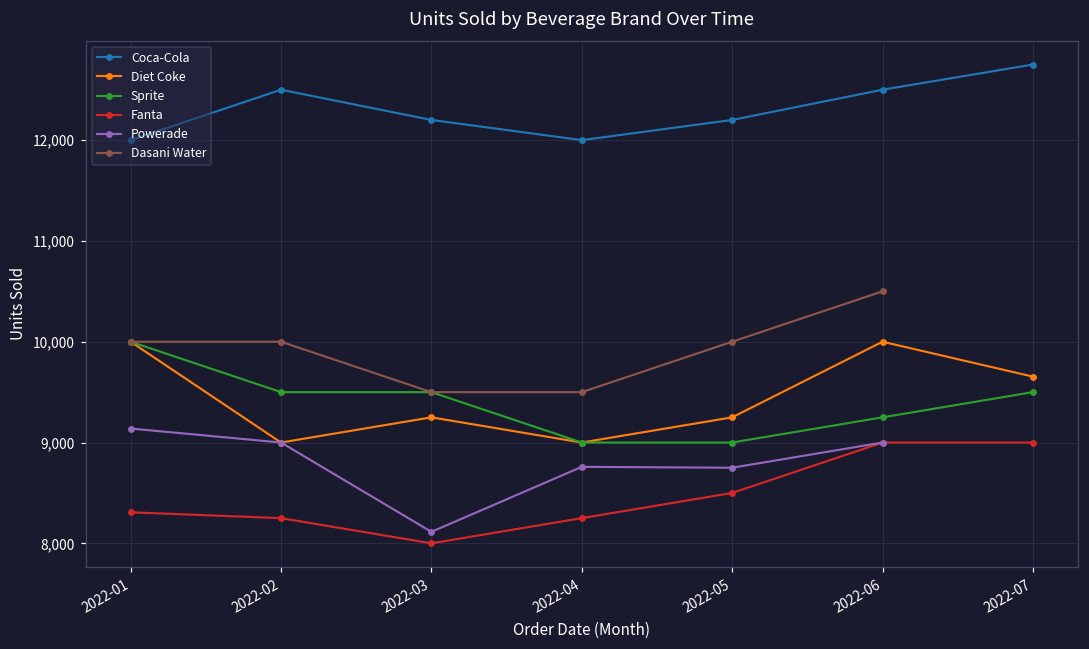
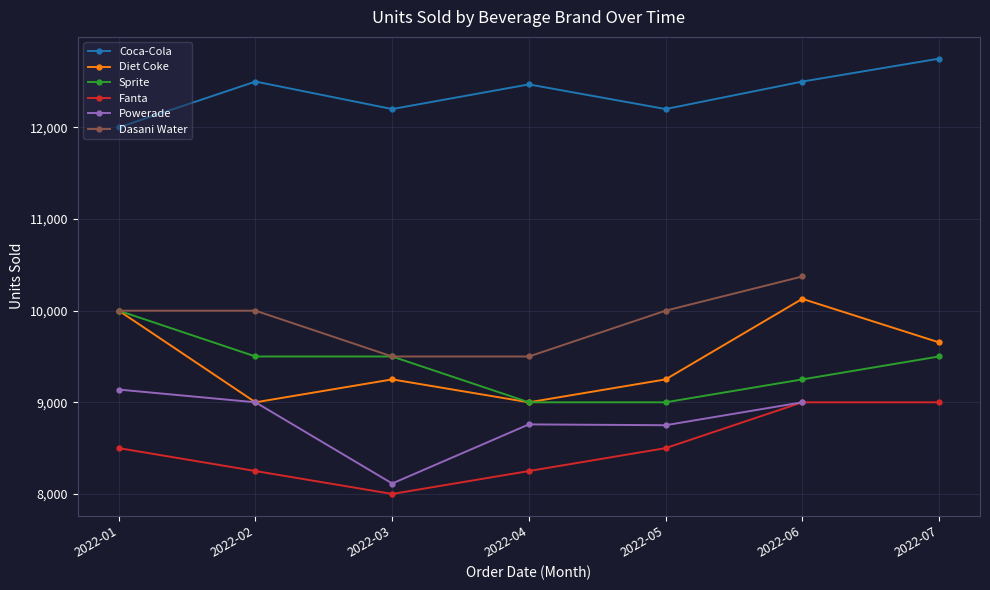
  {
    "Coca-Cola": {
      "2022-02": "12,500",
      "2022-03": "12,200",
-     "2022-04": "12,000",
+     "2022-04": "12,500",
      "2022-05": "12,200",
      "2022-06": "12,500",
      "2022-07": "12,800"
    },
    "Diet Coke": {
      "2022-03": "9,300",
      "2022-05": "9,300",
-     "2022-06": "10,000",
+     "2022-06": "10,100",
      "2022-07": "9,700"
    },
    "Sprite": {
      "2022-02": "9,500",
      "2022-05": "9,000",
      "2022-06": "9,300",
      "2022-07": "9,500"
    },
    "Fanta": {
-     "2022-01": "8,300",
+     "2022-01": "8,500",
      "2022-02": "8,300",
      "2022-03": "8,000",
      "2022-04": "8,300",
      "2022-05": "8,500",
      "2022-07": "9,000"
    },
    "Powerade": {
      "2022-01": "9,100",
      "2022-03": "8,100",
      "2022-04": "8,800",
      "2022-05": "8,800"
    },
    "Dasani Water": {
      "2022-02": "10,000",
      "2022-04": "9,500",
      "2022-05": "10,000",
-     "2022-06": "10,500"
+     "2022-06": "10,400"
    }
  }
